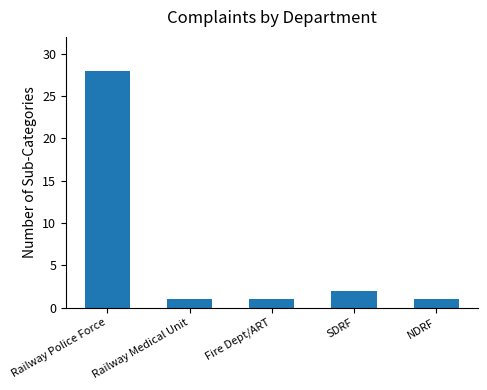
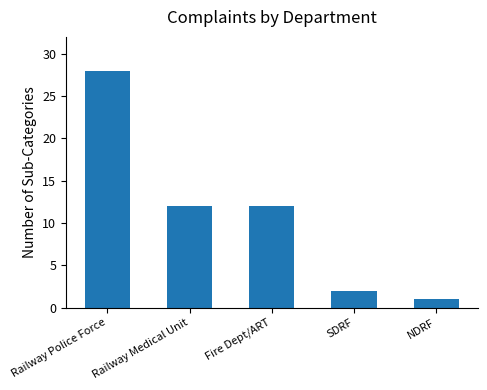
  {
    "Railway Police Force": 28,
-   "Railway Medical Unit": 1,
-   "Fire Dept/ART": 1,
+   "Railway Medical Unit": 12,
+   "Fire Dept/ART": 12,
    "SDRF": 2,
    "NDRF": 1
  }
